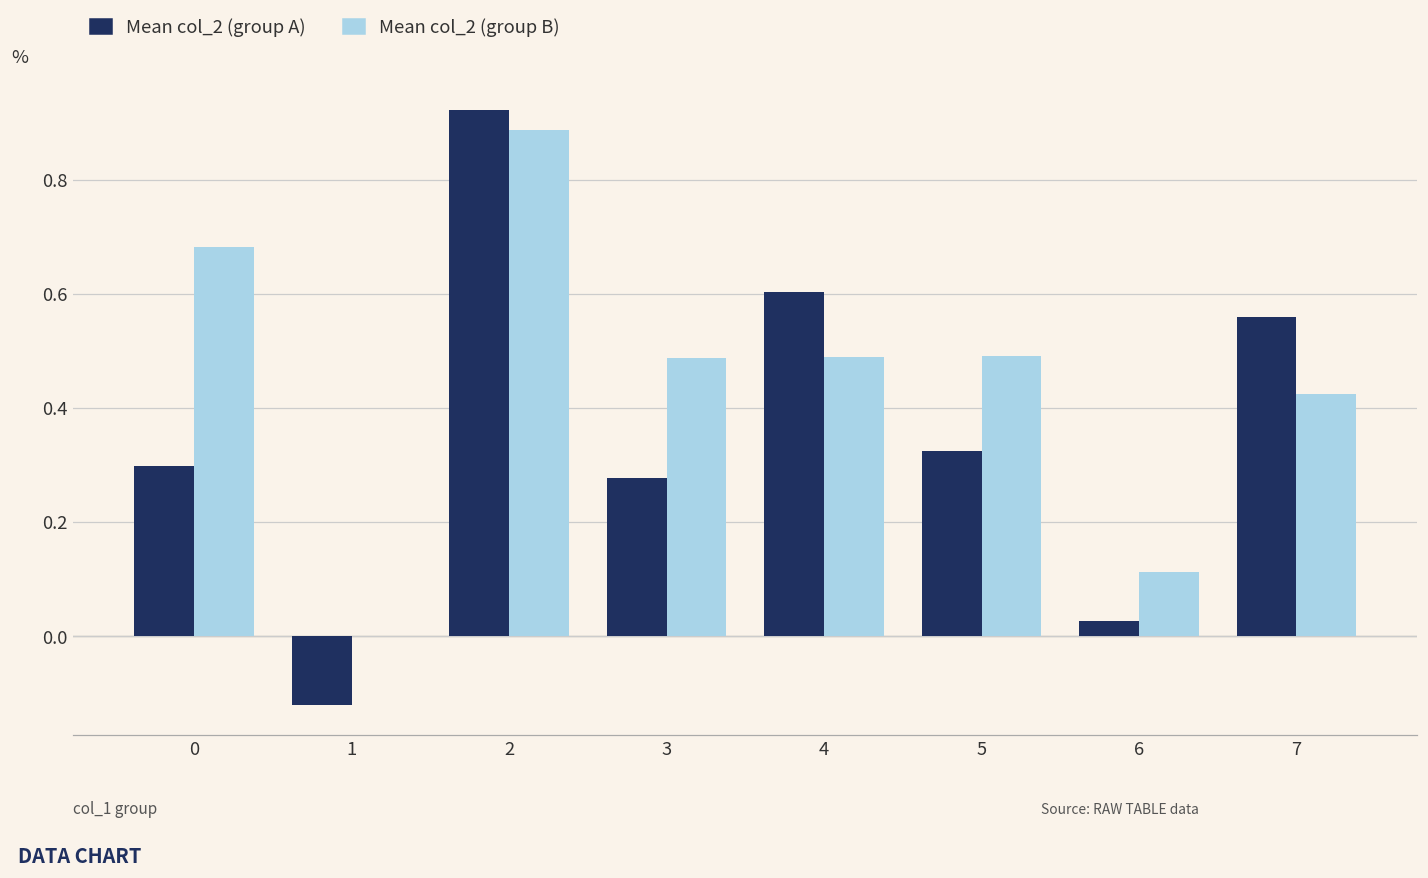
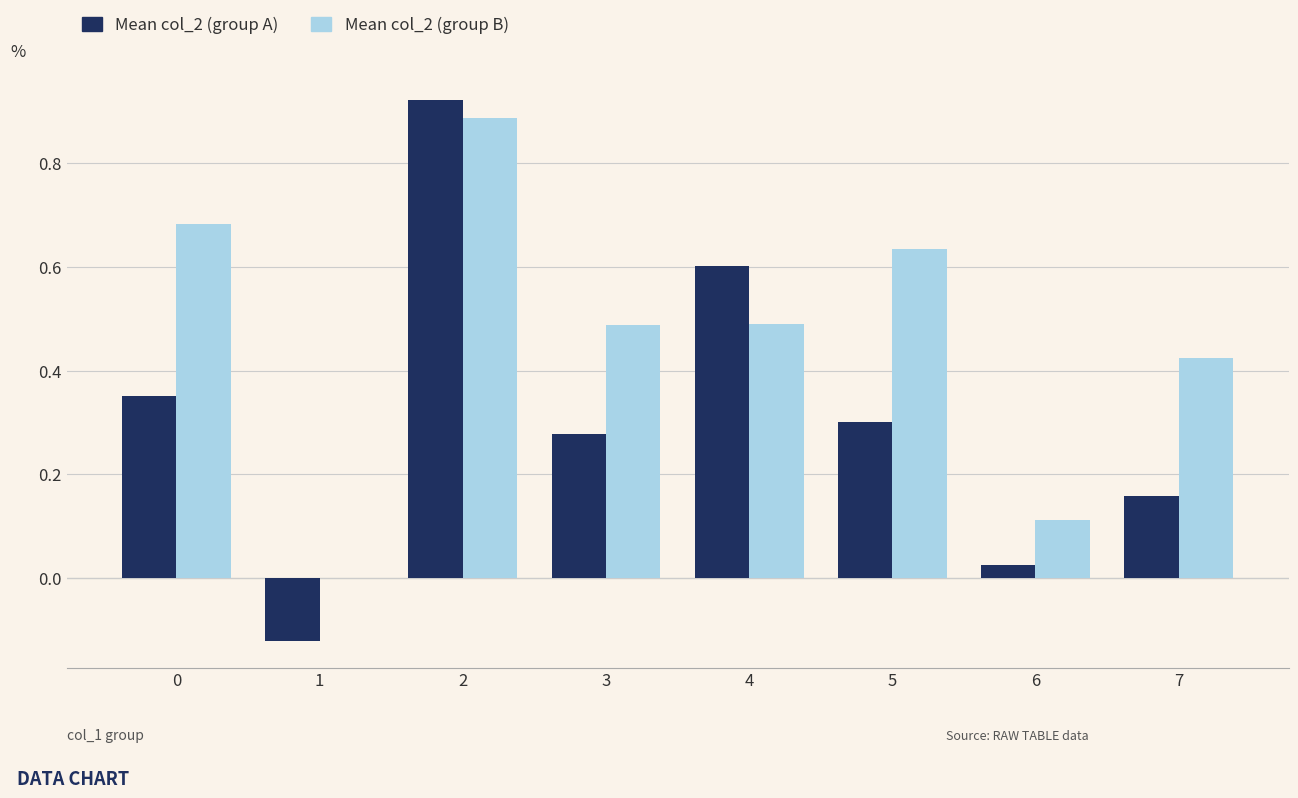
  {
    "Mean col_2 (group A)": {
-     "0": 0.30,
+     "0": 0.35,
      "1": -0.12,
      "2": 0.92,
      "3": 0.28,
      "4": 0.60,
-     "5": 0.32,
+     "5": 0.30,
      "6": 0.03,
-     "7": 0.56
+     "7": 0.16
    },
    "Mean col_2 (group B)": {
      "0": 0.68,
      "1": 0.00,
      "2": 0.89,
      "3": 0.49,
      "4": 0.49,
-     "5": 0.49,
+     "5": 0.64,
      "6": 0.11,
      "7": 0.42
    }
  }
